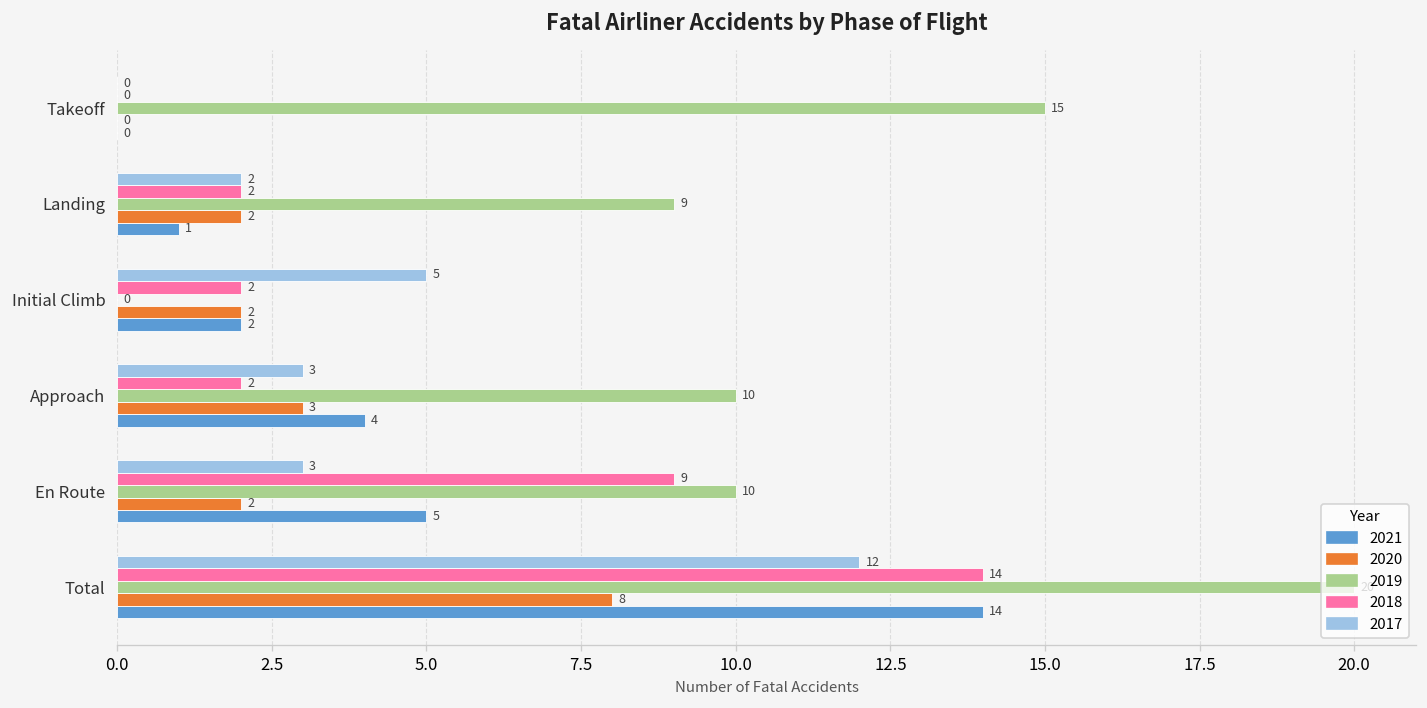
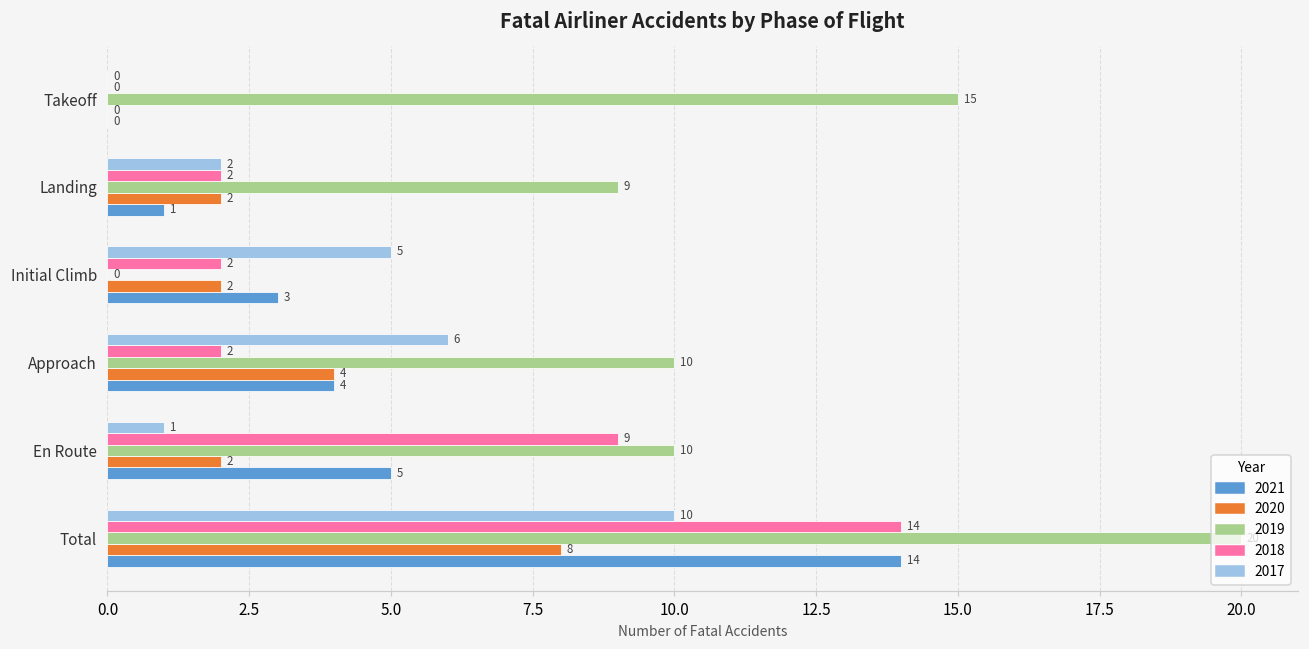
  {
    "2021": {
      "Takeoff": 0,
      "Landing": 1,
-     "Initial Climb": 2,
+     "Initial Climb": 3,
      "Approach": 4,
      "En Route": 5,
      "Total": 14
    },
    "2020": {
      "Takeoff": 0,
      "Landing": 2,
      "Initial Climb": 2,
-     "Approach": 3,
+     "Approach": 4,
      "En Route": 2,
      "Total": 8
    },
    "2019": {
      "Takeoff": 15,
      "Landing": 9,
      "Initial Climb": 0,
      "Approach": 10,
      "En Route": 10
    },
    "2018": {
      "Takeoff": 0,
      "Landing": 2,
      "Initial Climb": 2,
      "Approach": 2,
      "En Route": 9,
      "Total": 14
    },
    "2017": {
      "Takeoff": 0,
      "Landing": 2,
      "Initial Climb": 5,
-     "Approach": 3,
-     "En Route": 3,
-     "Total": 12
+     "Approach": 6,
+     "En Route": 1,
+     "Total": 10
    }
  }
